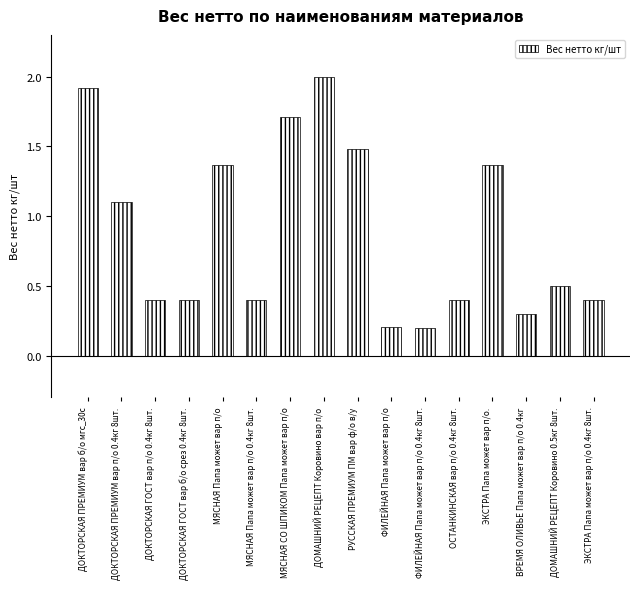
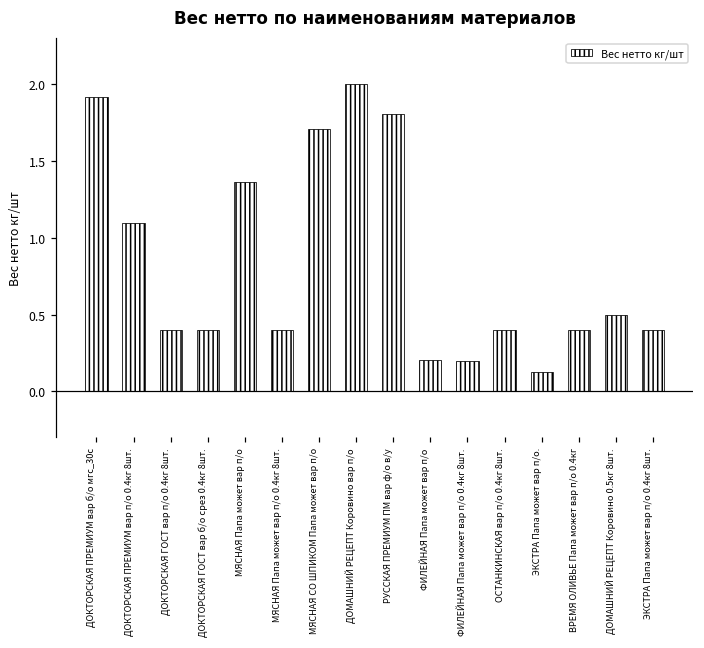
  {
    "ДОКТОРСКАЯ ПРЕМИУМ вар б/о мгс_30с": 1.92,
    "ДОКТОРСКАЯ ПРЕМИУМ вар п/о 0.4кг 8шт.": 1.10,
    "ДОКТОРСКАЯ ГОСТ вар п/о 0.4кг 8шт.": 0.40,
    "ДОКТОРСКАЯ ГОСТ вар б/о срез 0.4кг 8шт.": 0.40,
    "МЯСНАЯ Папа может вар п/о": 1.37,
    "МЯСНАЯ Папа может вар п/о 0.4кг 8шт.": 0.40,
    "МЯСНАЯ СО ШПИКОМ Папа может вар п/о": 1.71,
    "ДОМАШНИЙ РЕЦЕПТ Коровино вар п/о": 2.00,
-   "РУССКАЯ ПРЕМИУМ ПМ вар ф/о в/у": 1.48,
+   "РУССКАЯ ПРЕМИУМ ПМ вар ф/о в/у": 1.81,
    "ФИЛЕЙНАЯ Папа может вар п/о": 0.21,
    "ФИЛЕЙНАЯ Папа может вар п/о 0.4кг 8шт.": 0.20,
    "ОСТАНКИНСКАЯ вар п/о 0.4кг 8шт.": 0.40,
-   "ЭКСТРА Папа может вар п/о.": 1.37,
-   "ВРЕМЯ ОЛИВЬЕ Папа может вар п/о 0.4кг": 0.3,
+   "ЭКСТРА Папа может вар п/о.": 0.12,
+   "ВРЕМЯ ОЛИВЬЕ Папа может вар п/о 0.4кг": 0.4,
    "ДОМАШНИЙ РЕЦЕПТ Коровино 0.5кг 8шт.": 0.50,
    "ЭКСТРА Папа может вар п/о 0.4кг 8шт.": 0.40
  }
